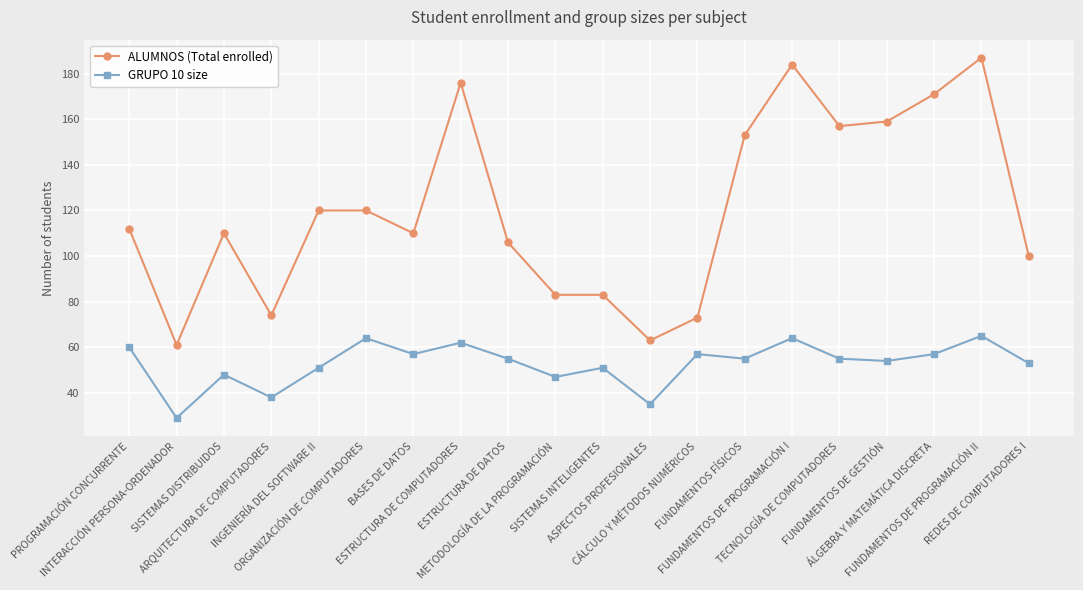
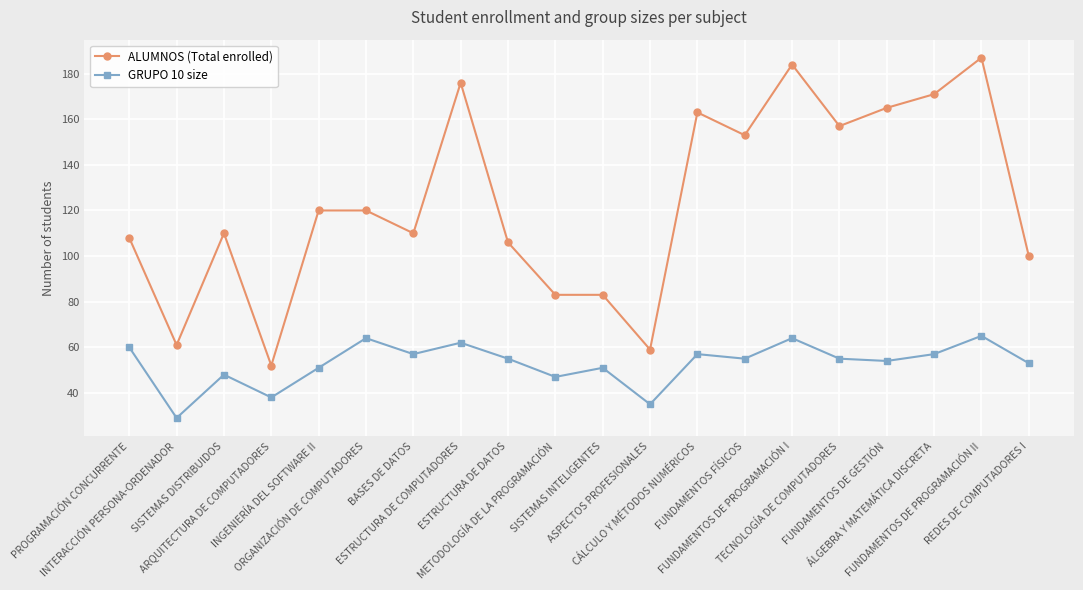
  {
    "ALUMNOS (Total enrolled)": {
-     "PROGRAMACIÓN CONCURRENTE": 112,
+     "PROGRAMACIÓN CONCURRENTE": 108,
      "INTERACCIÓN PERSONA-ORDENADOR": 61,
      "SISTEMAS DISTRIBUIDOS": 110,
-     "ARQUITECTURA DE COMPUTADORES": 74,
+     "ARQUITECTURA DE COMPUTADORES": 52,
      "INGENIERÍA DEL SOFTWARE II": 120,
      "ORGANIZACIÓN DE COMPUTADORES": 120,
      "BASES DE DATOS": 110,
      "ESTRUCTURA DE COMPUTADORES": 176,
      "ESTRUCTURA DE DATOS": 106,
      "METODOLOGÍA DE LA PROGRAMACIÓN": 83,
      "SISTEMAS INTELIGENTES": 83,
-     "ASPECTOS PROFESIONALES": 63,
-     "CÁLCULO Y MÉTODOS NUMÉRICOS": 73,
+     "ASPECTOS PROFESIONALES": 59,
+     "CÁLCULO Y MÉTODOS NUMÉRICOS": 163,
      "FUNDAMENTOS FÍSICOS": 153,
      "FUNDAMENTOS DE PROGRAMACIÓN I": 184,
      "TECNOLOGÍA DE COMPUTADORES": 157,
-     "FUNDAMENTOS DE GESTIÓN": 159,
+     "FUNDAMENTOS DE GESTIÓN": 165,
      "ÁLGEBRA Y MATEMÁTICA DISCRETA": 171,
      "FUNDAMENTOS DE PROGRAMACIÓN II": 187,
      "REDES DE COMPUTADORES I": 100
    },
    "GRUPO 10 size": {
      "PROGRAMACIÓN CONCURRENTE": 60,
      "INTERACCIÓN PERSONA-ORDENADOR": 29,
      "SISTEMAS DISTRIBUIDOS": 48,
      "ARQUITECTURA DE COMPUTADORES": 38,
      "INGENIERÍA DEL SOFTWARE II": 51,
      "ORGANIZACIÓN DE COMPUTADORES": 64,
      "BASES DE DATOS": 57,
      "ESTRUCTURA DE COMPUTADORES": 62,
      "ESTRUCTURA DE DATOS": 55,
      "METODOLOGÍA DE LA PROGRAMACIÓN": 47,
      "SISTEMAS INTELIGENTES": 51,
      "ASPECTOS PROFESIONALES": 35,
      "CÁLCULO Y MÉTODOS NUMÉRICOS": 57,
      "FUNDAMENTOS FÍSICOS": 55,
      "FUNDAMENTOS DE PROGRAMACIÓN I": 64,
      "TECNOLOGÍA DE COMPUTADORES": 55,
      "FUNDAMENTOS DE GESTIÓN": 54,
      "ÁLGEBRA Y MATEMÁTICA DISCRETA": 57,
      "FUNDAMENTOS DE PROGRAMACIÓN II": 65,
      "REDES DE COMPUTADORES I": 53
    }
  }
